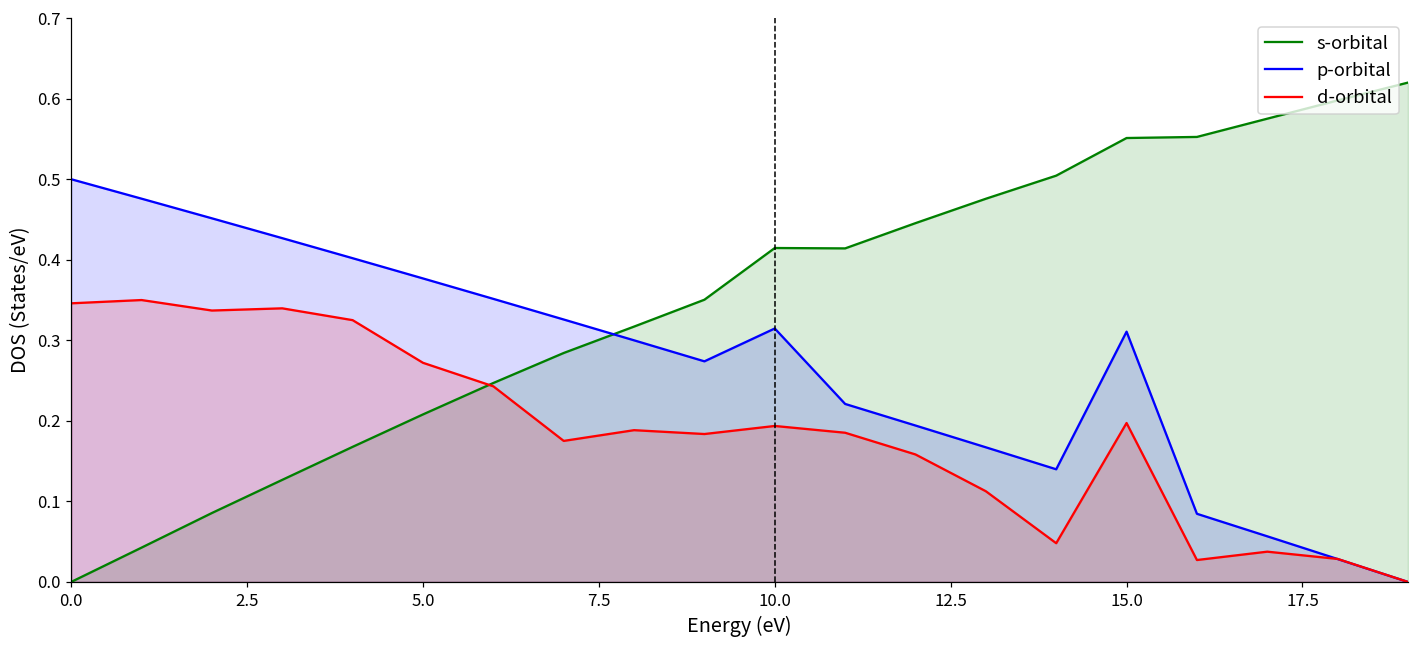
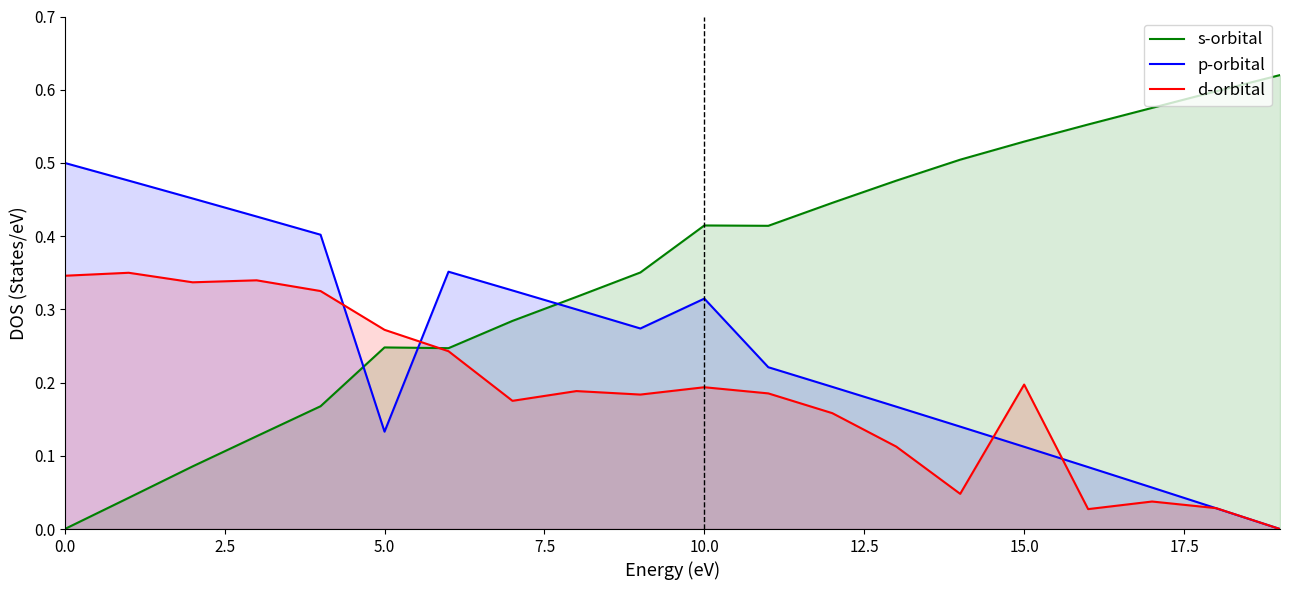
  {
    "s-orbital": {
      "0.0": 0.00,
-     "5.0": 0.21,
+     "5.0": 0.25,
      "10.0": 0.41,
-     "15.0": 0.55
+     "15.0": 0.53
    },
    "p-orbital": {
      "0.0": 0.50,
-     "5.0": 0.38,
+     "5.0": 0.13,
      "10.0": 0.31,
-     "15.0": 0.31
+     "15.0": 0.11
    },
    "d-orbital": {
      "0.0": 0.35,
      "5.0": 0.27,
      "10.0": 0.19,
      "15.0": 0.20
    }
  }
